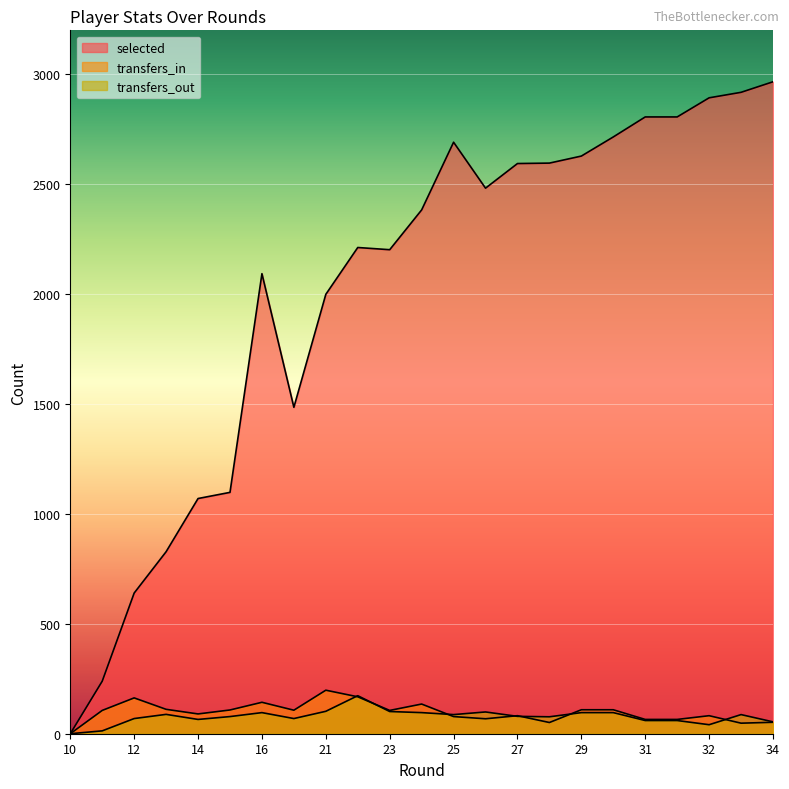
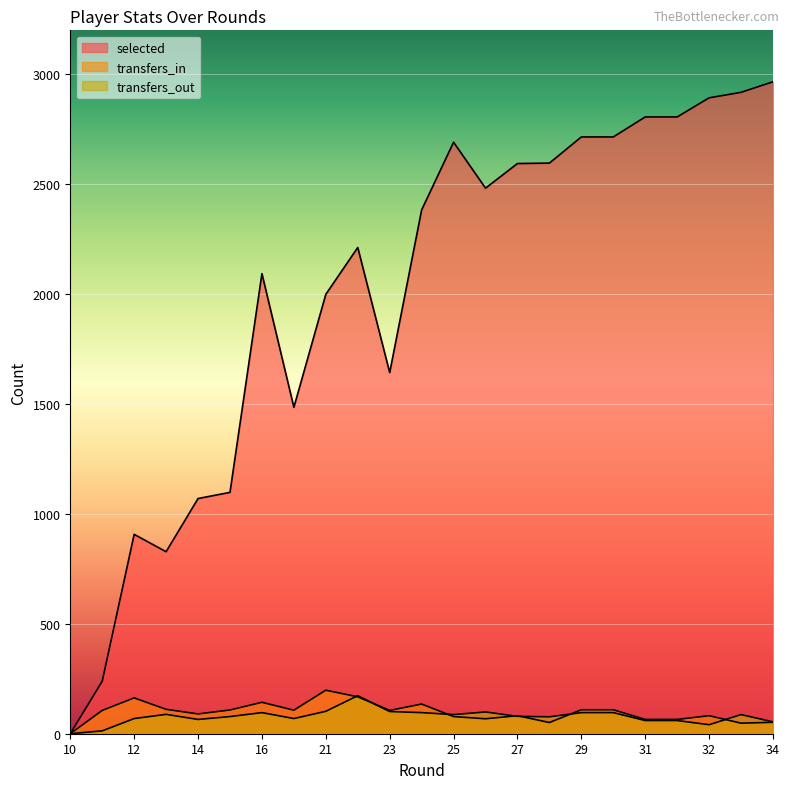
  {
    "selected": {
-     "12": 640,
+     "12": 910,
      "14": 1070,
      "16": 2090,
-     "23": 2200,
+     "23": 1640,
      "25": 2690,
      "27": 2590,
-     "29": 2630,
+     "29": 2720,
      "31": 2810,
      "32": 2890,
      "34": 2970
    }
  }
